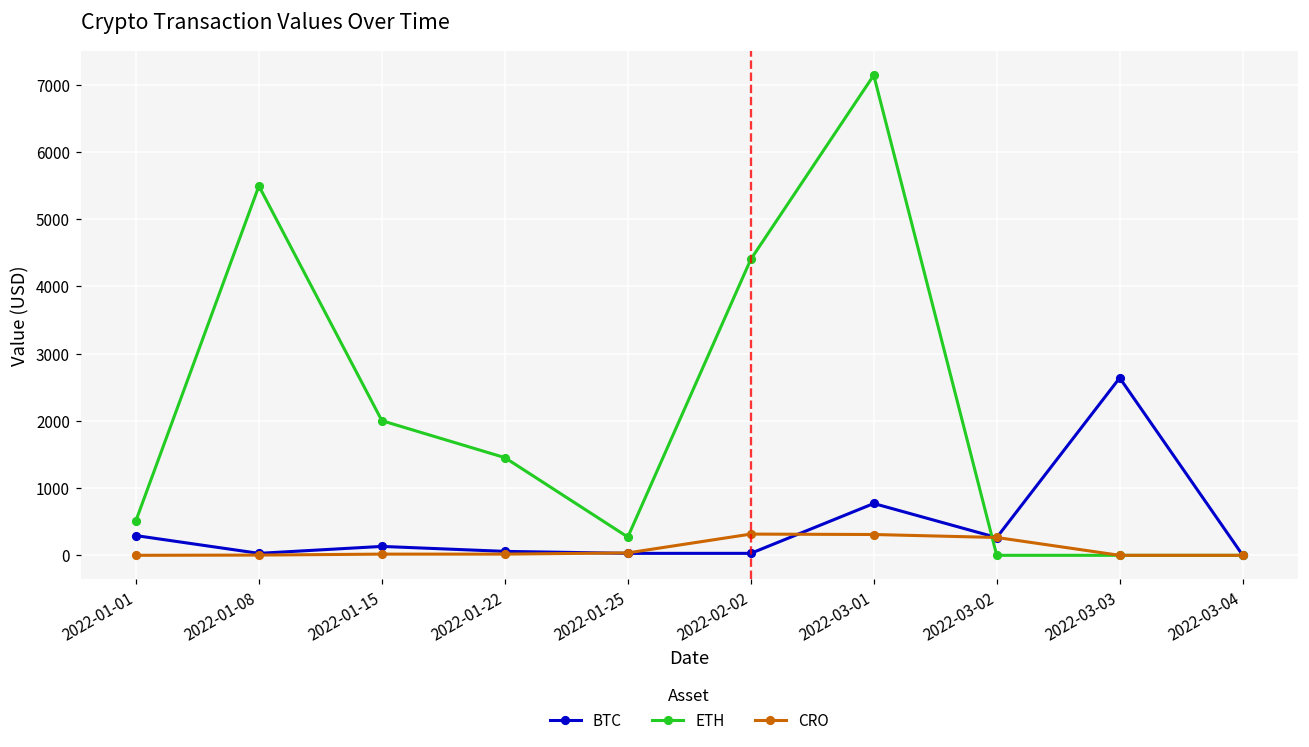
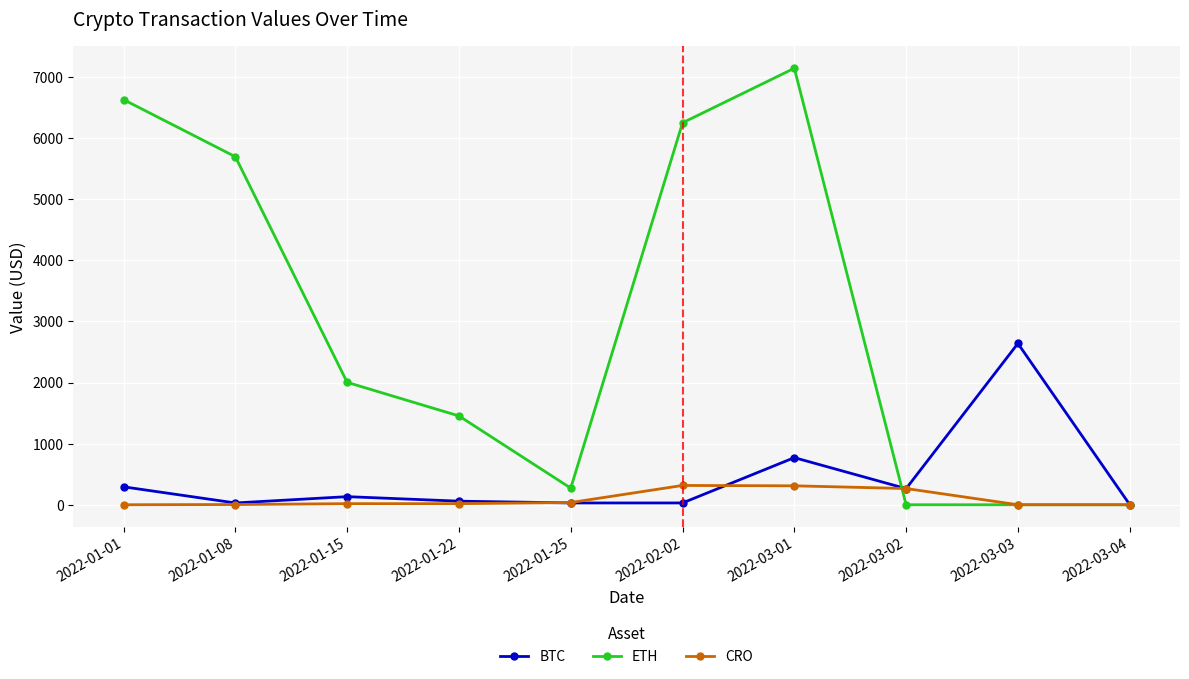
  {
    "BTC": {
      "2022-01-01": 300,
      "2022-01-15": 100,
      "2022-02-02": 0,
      "2022-03-01": 800,
      "2022-03-03": 2600
    },
    "ETH": {
-     "2022-01-01": 500,
-     "2022-01-08": 5500,
+     "2022-01-01": 6600,
+     "2022-01-08": 5700,
      "2022-01-15": 2000,
      "2022-01-22": 1500,
      "2022-01-25": 300,
-     "2022-02-02": 4400,
+     "2022-02-02": 6300,
      "2022-03-01": 7100,
      "2022-03-02": 0
    },
    "CRO": {
      "2022-01-01": 0,
      "2022-01-15": 0,
      "2022-02-02": 300,
      "2022-03-01": 300
    }
  }
